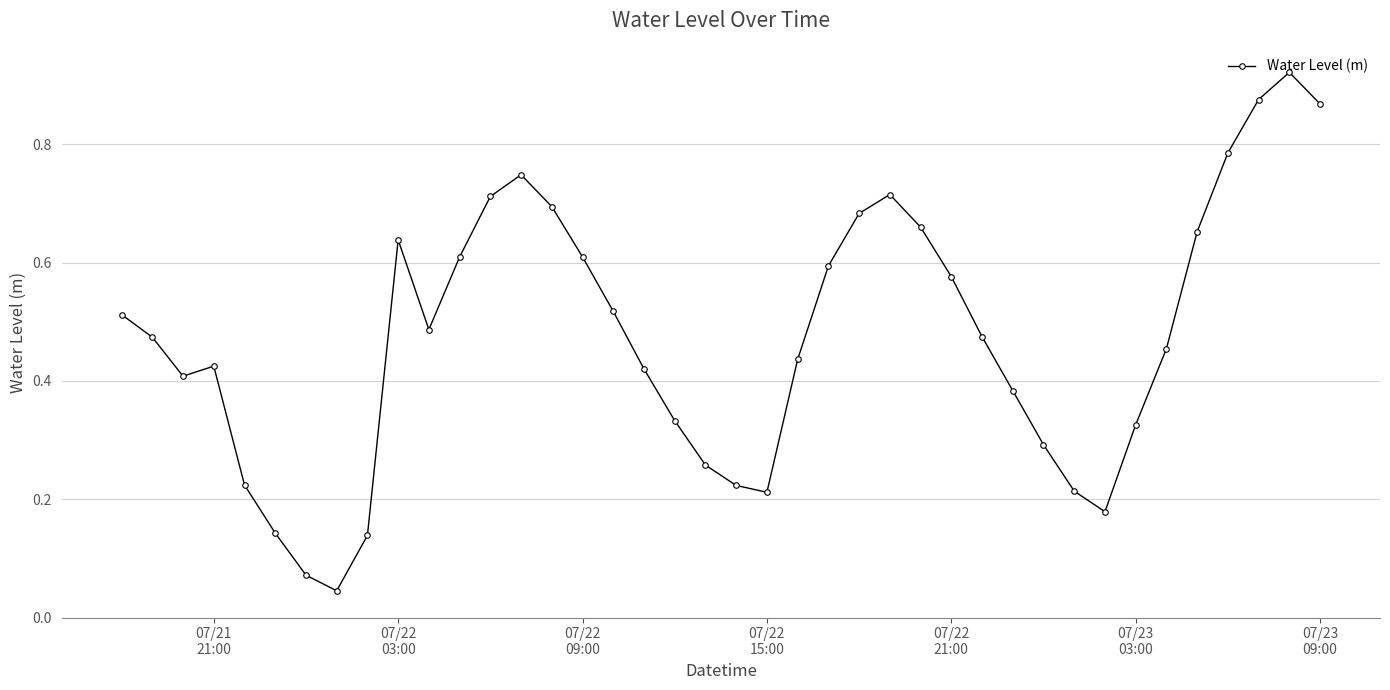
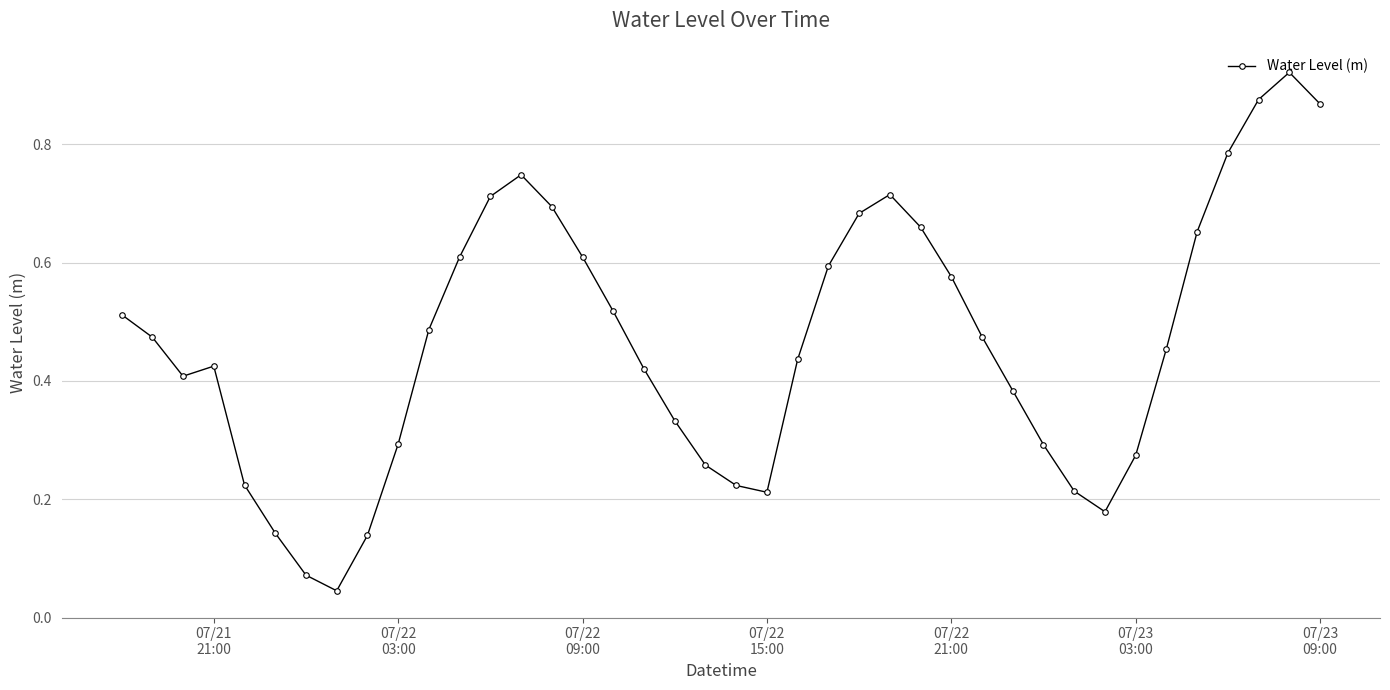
  {
    "07/21 21:00": 0.43,
-   "07/22 03:00": 0.64,
+   "07/22 03:00": 0.29,
    "07/22 09:00": 0.61,
    "07/22 15:00": 0.21,
    "07/22 21:00": 0.58,
-   "07/23 03:00": 0.33,
+   "07/23 03:00": 0.27,
    "07/23 09:00": 0.87
  }
